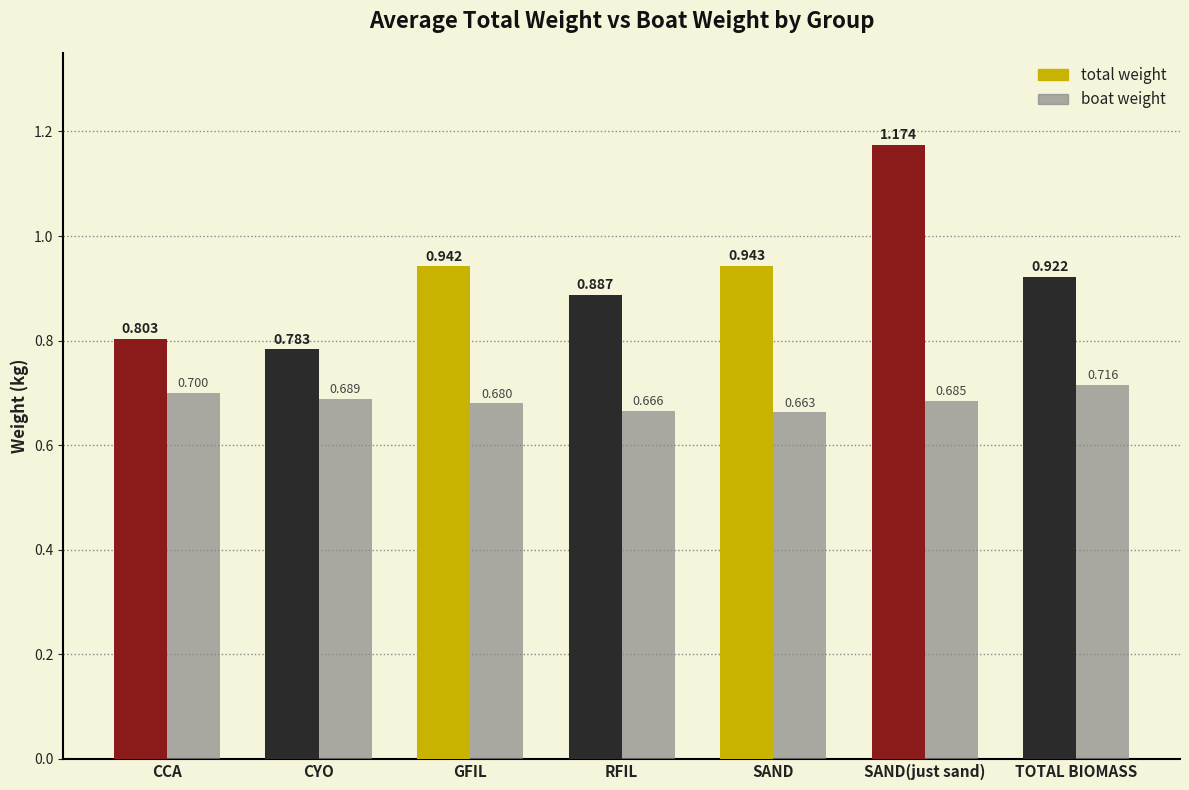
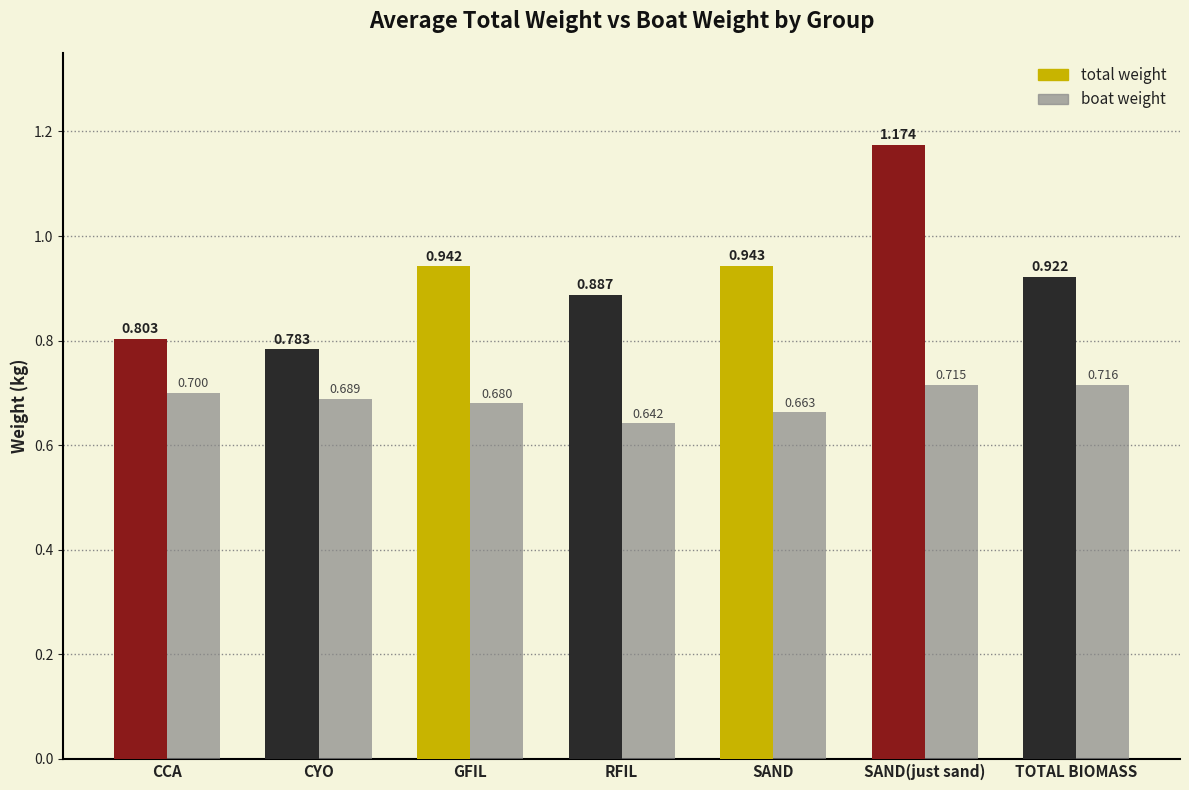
  {
    "boat weight": {
      "CCA": 0.700,
      "CYO": 0.689,
      "GFIL": 0.680,
-     "RFIL": 0.666,
+     "RFIL": 0.642,
      "SAND": 0.663,
-     "SAND(just sand)": 0.685,
+     "SAND(just sand)": 0.715,
      "TOTAL BIOMASS": 0.716
    }
  }
